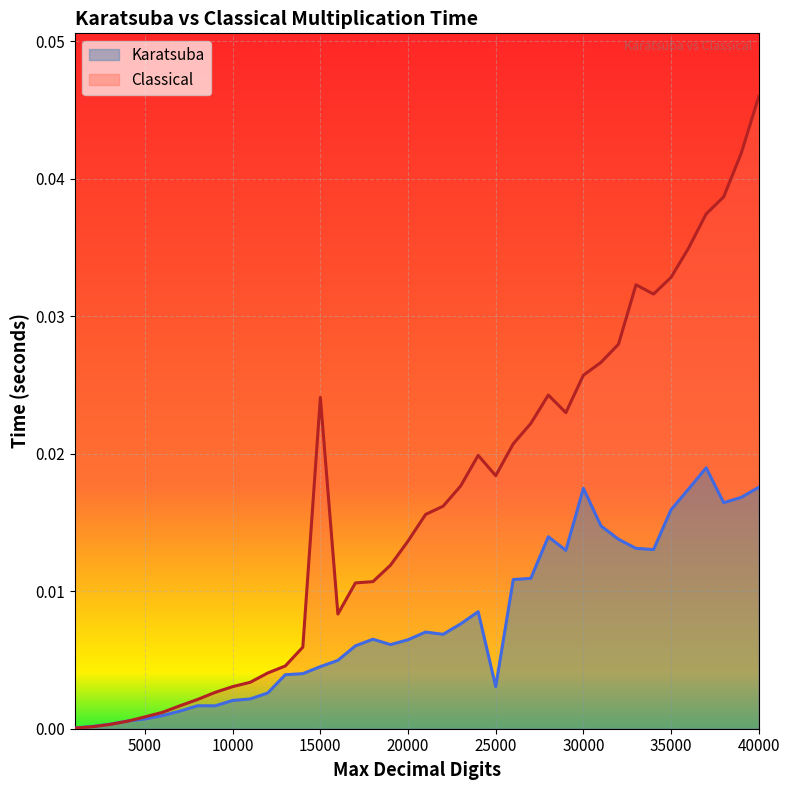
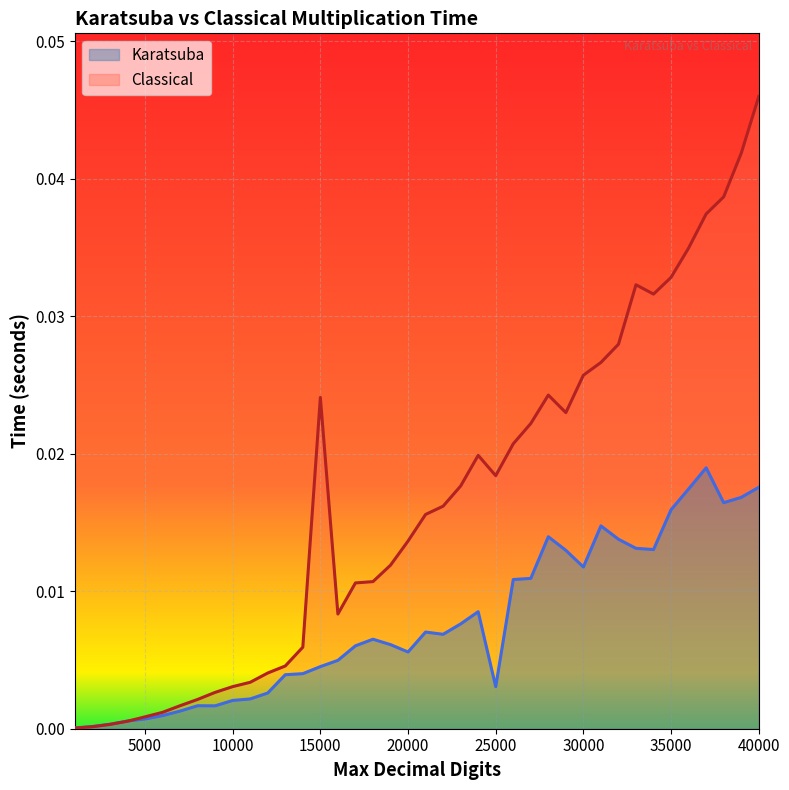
  {
    "Karatsuba": {
      "10000": 0.0021,
      "15000": 0.0045,
-     "20000": 0.0065,
+     "20000": 0.0056,
      "25000": 0.0031,
-     "30000": 0.0175,
+     "30000": 0.0118,
      "35000": 0.0159,
      "40000": 0.0176
    },
    "Classical": {
      "10000": 0.0031,
      "15000": 0.0241,
      "20000": 0.0137,
      "25000": 0.0184,
      "30000": 0.0257,
      "35000": 0.0328,
      "40000": 0.0460
    }
  }
